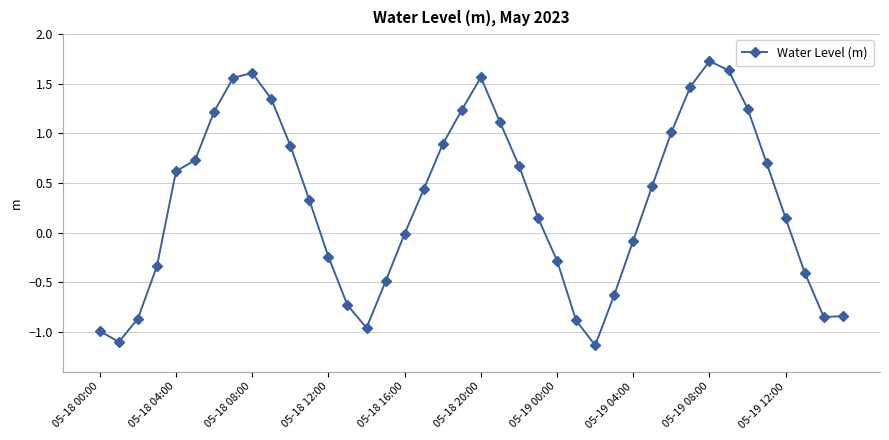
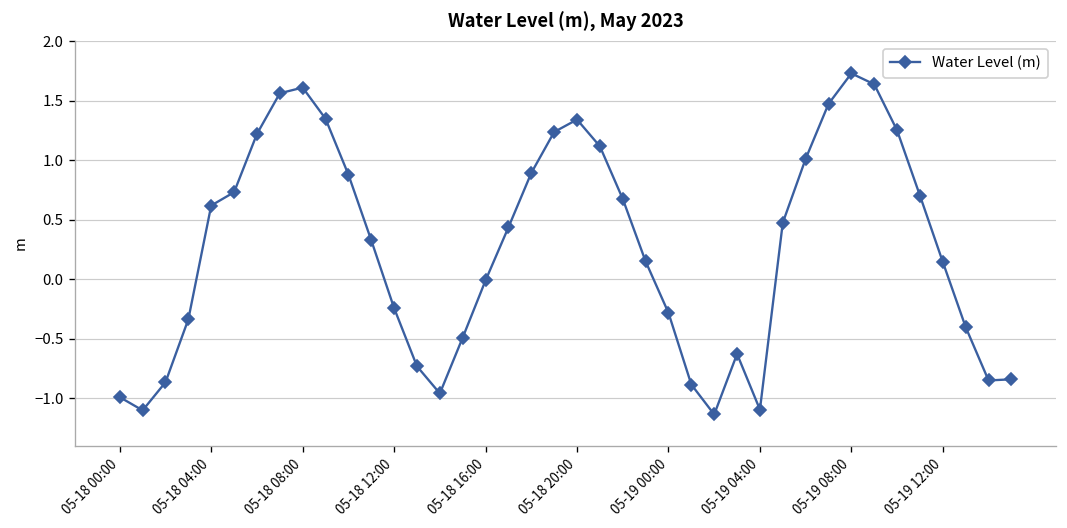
  {
    "05-18 00:00": -1.0,
    "05-18 04:00": 0.6,
    "05-18 08:00": 1.6,
    "05-18 12:00": -0.2,
    "05-18 16:00": 0.0,
-   "05-18 20:00": 1.6,
+   "05-18 20:00": 1.3,
    "05-19 00:00": -0.3,
-   "05-19 04:00": -0.1,
+   "05-19 04:00": -1.1,
    "05-19 08:00": 1.7,
    "05-19 12:00": 0.1
  }
